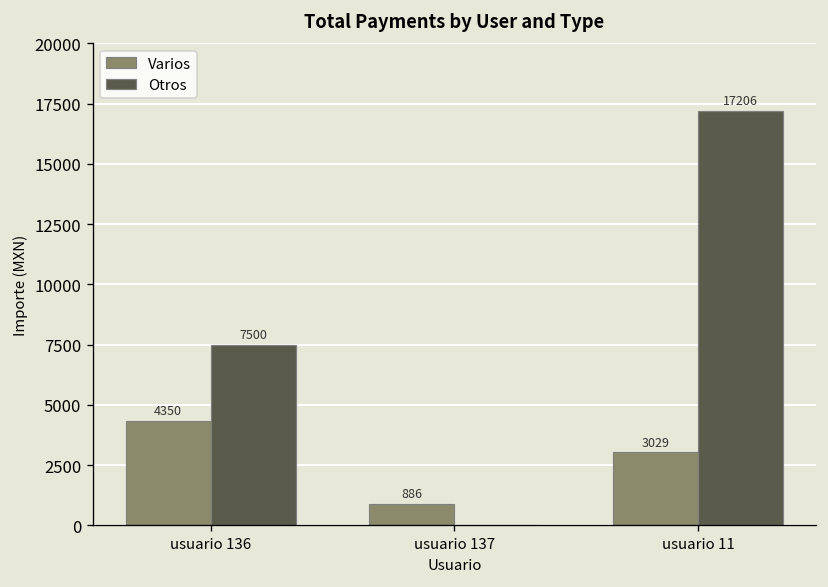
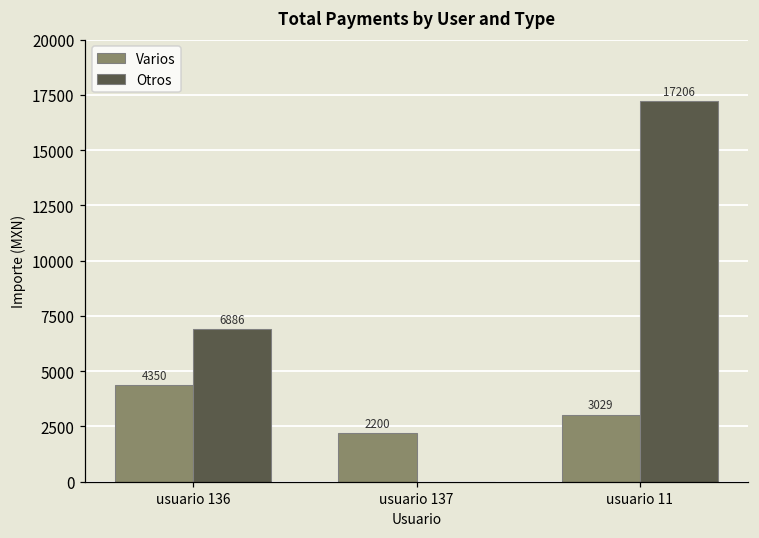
  {
    "Varios": {
      "usuario 136": 4350,
-     "usuario 137": 886,
+     "usuario 137": 2200,
      "usuario 11": 3029
    },
    "Otros": {
-     "usuario 136": 7500,
+     "usuario 136": 6886,
      "usuario 11": 17206
    }
  }
